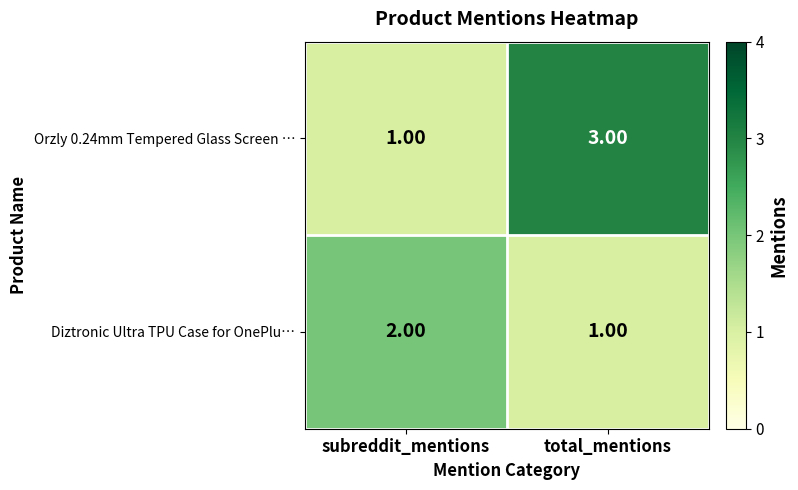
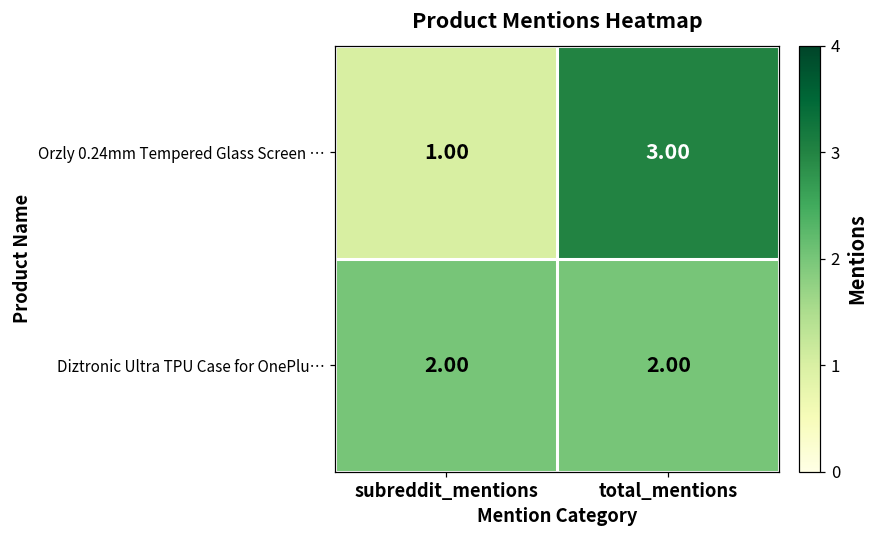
  {
    "Orzly 0.24mm Tempered Glass Screen …": {
      "subreddit_mentions": 1.00,
      "total_mentions": 3.00
    },
    "Diztronic Ultra TPU Case for OnePlu…": {
      "subreddit_mentions": 2.00,
-     "total_mentions": 1.00
+     "total_mentions": 2.00
    }
  }
